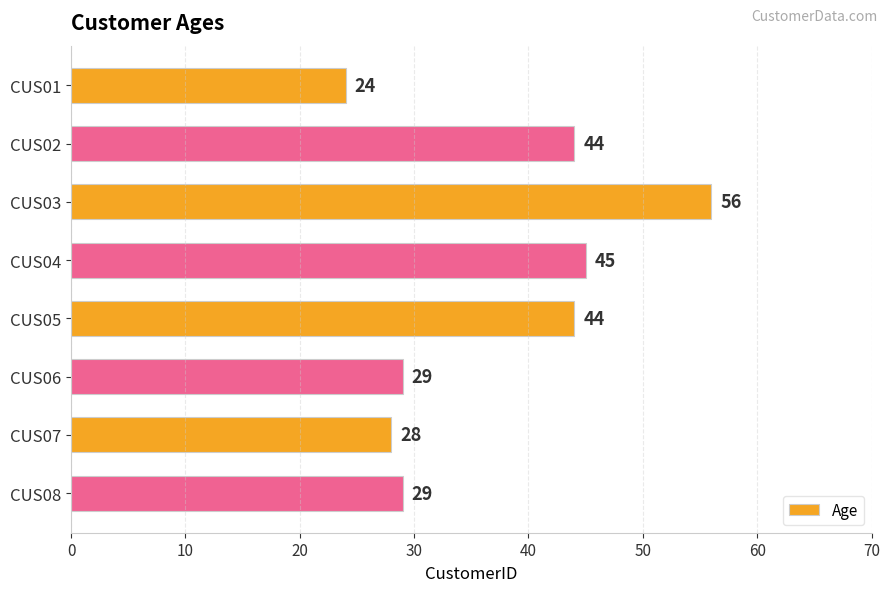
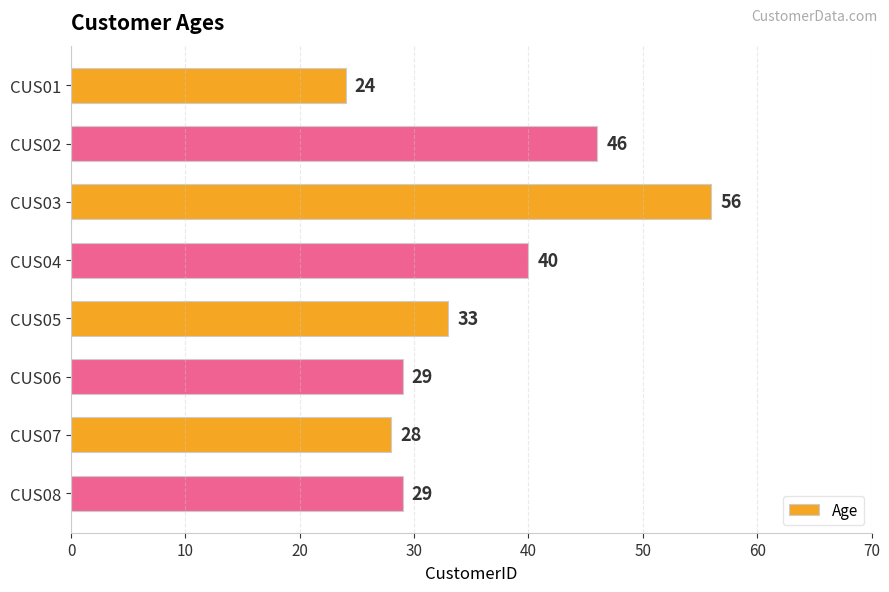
  {
    "CUS01": 24,
-   "CUS02": 44,
+   "CUS02": 46,
    "CUS03": 56,
-   "CUS04": 45,
-   "CUS05": 44,
+   "CUS04": 40,
+   "CUS05": 33,
    "CUS06": 29,
    "CUS07": 28,
    "CUS08": 29
  }
